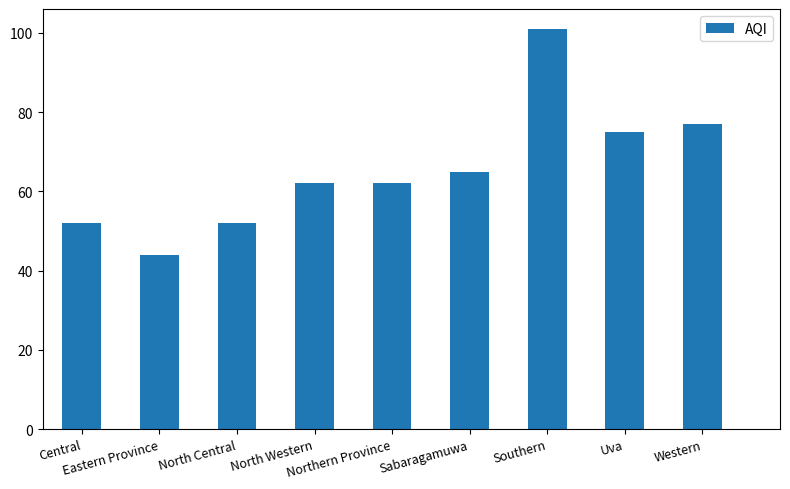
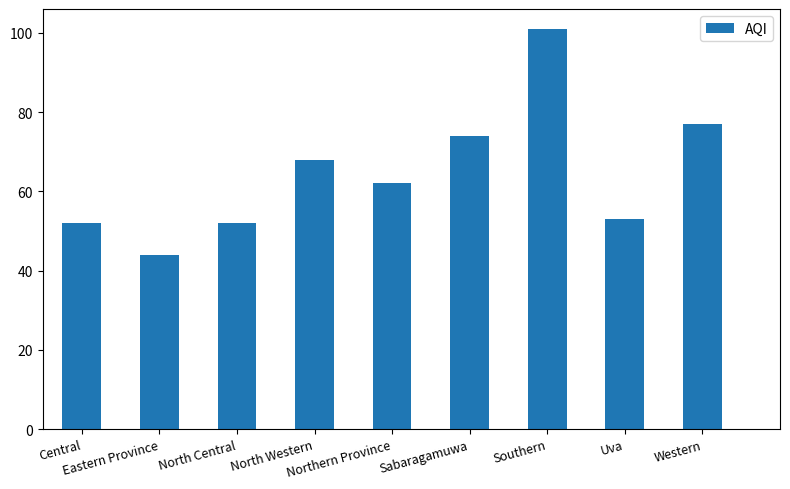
  {
    "Central": 52,
    "Eastern Province": 44,
    "North Central": 52,
-   "North Western": 62,
+   "North Western": 68,
    "Northern Province": 62,
-   "Sabaragamuwa": 65,
+   "Sabaragamuwa": 74,
    "Southern": 101,
-   "Uva": 75,
+   "Uva": 53,
    "Western": 77
  }
